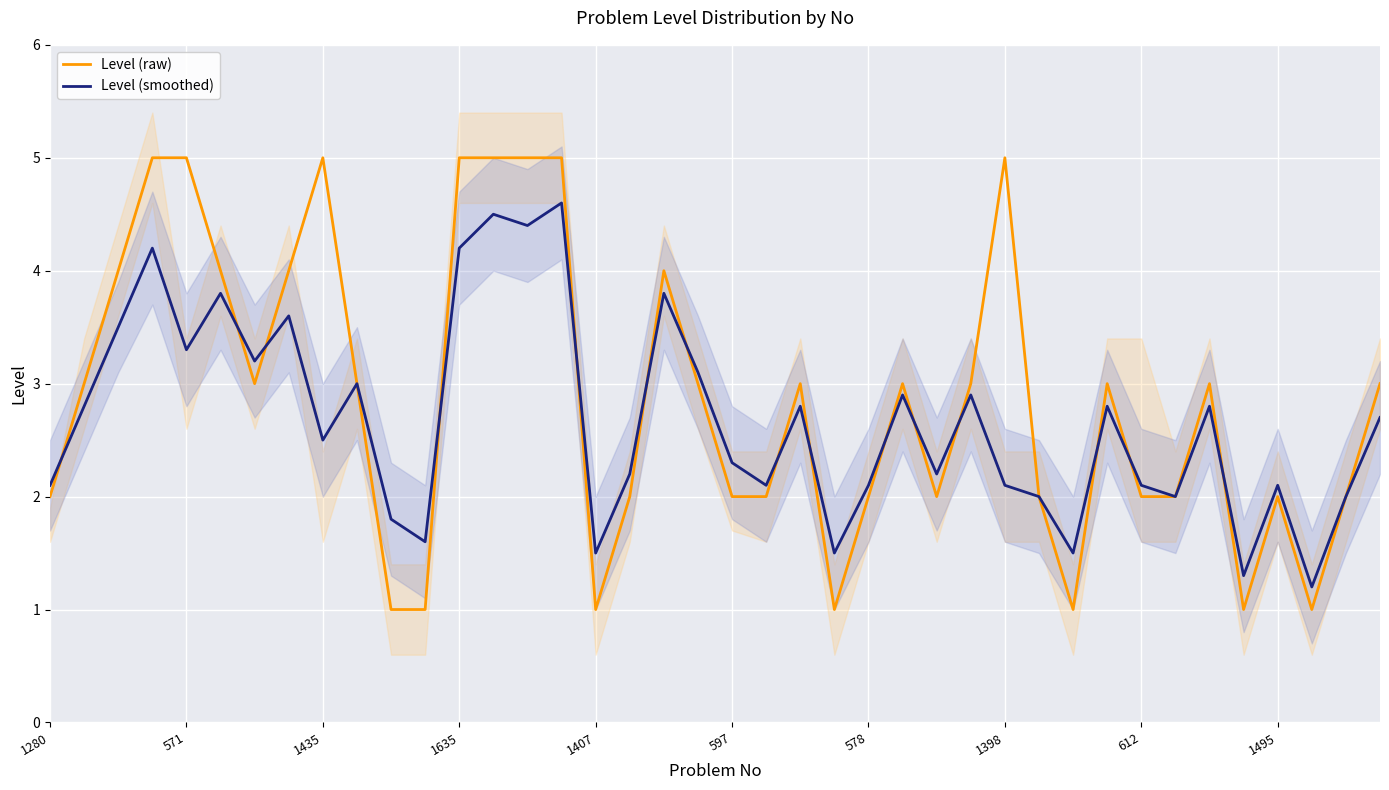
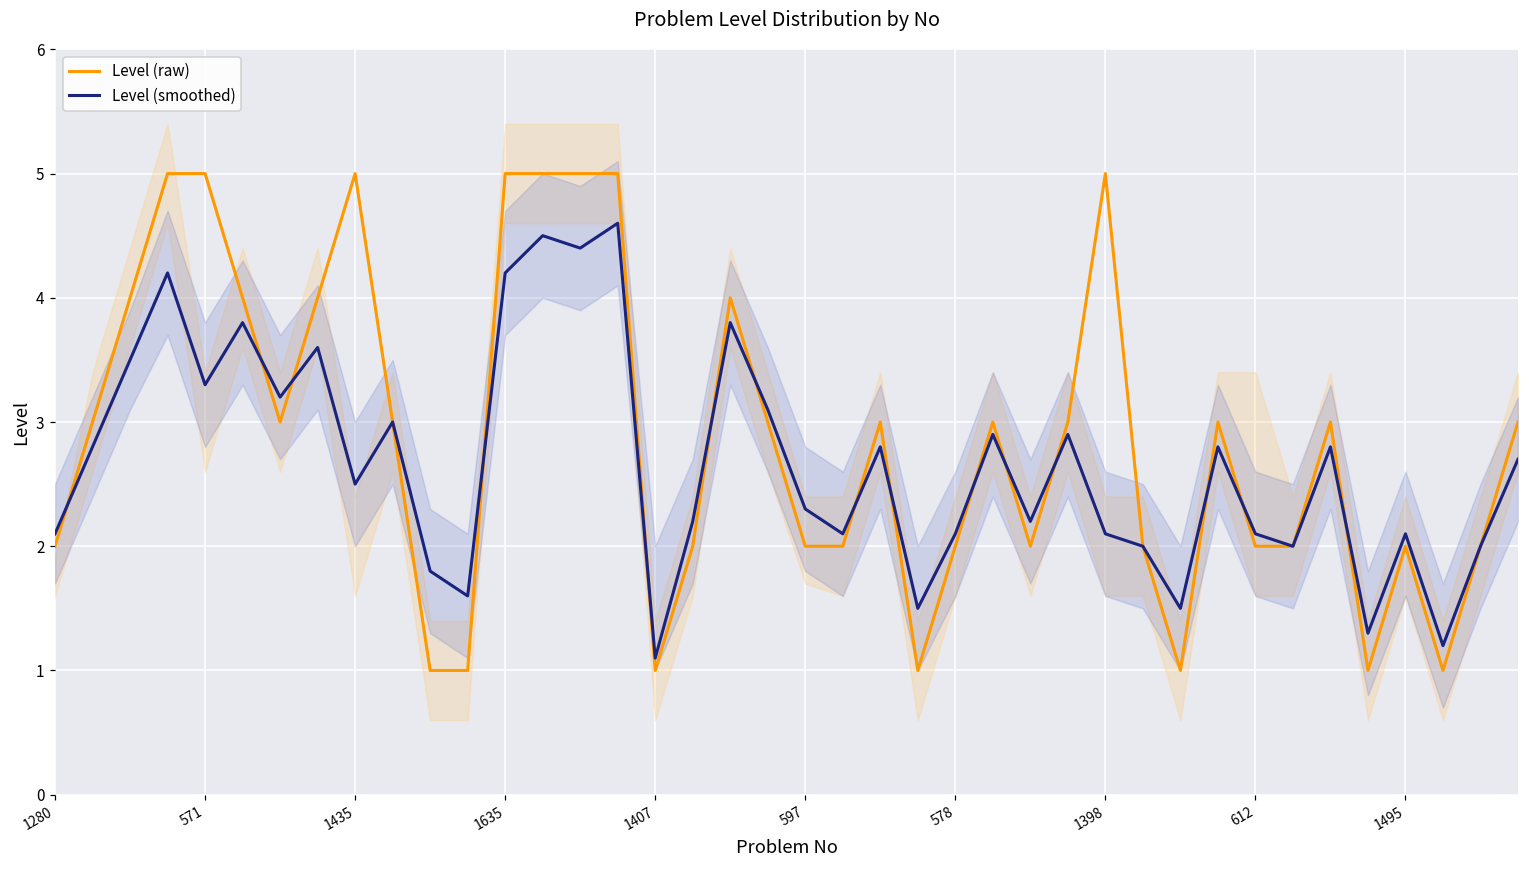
  {
    "Level (raw)": {
      "1280": 2.0,
      "571": 5.0,
      "1435": 5.0,
      "1635": 5.0,
      "1407": 1.0,
      "597": 2.0,
      "578": 2.0,
      "1398": 5.0,
      "612": 2.0,
      "1495": 2.0
    },
    "Level (smoothed)": {
      "1280": 2.1,
      "571": 3.3,
      "1435": 2.5,
      "1635": 4.2,
-     "1407": 1.5,
+     "1407": 1.1,
      "597": 2.3,
      "578": 2.1,
      "1398": 2.1,
      "612": 2.1,
      "1495": 2.1
    }
  }
